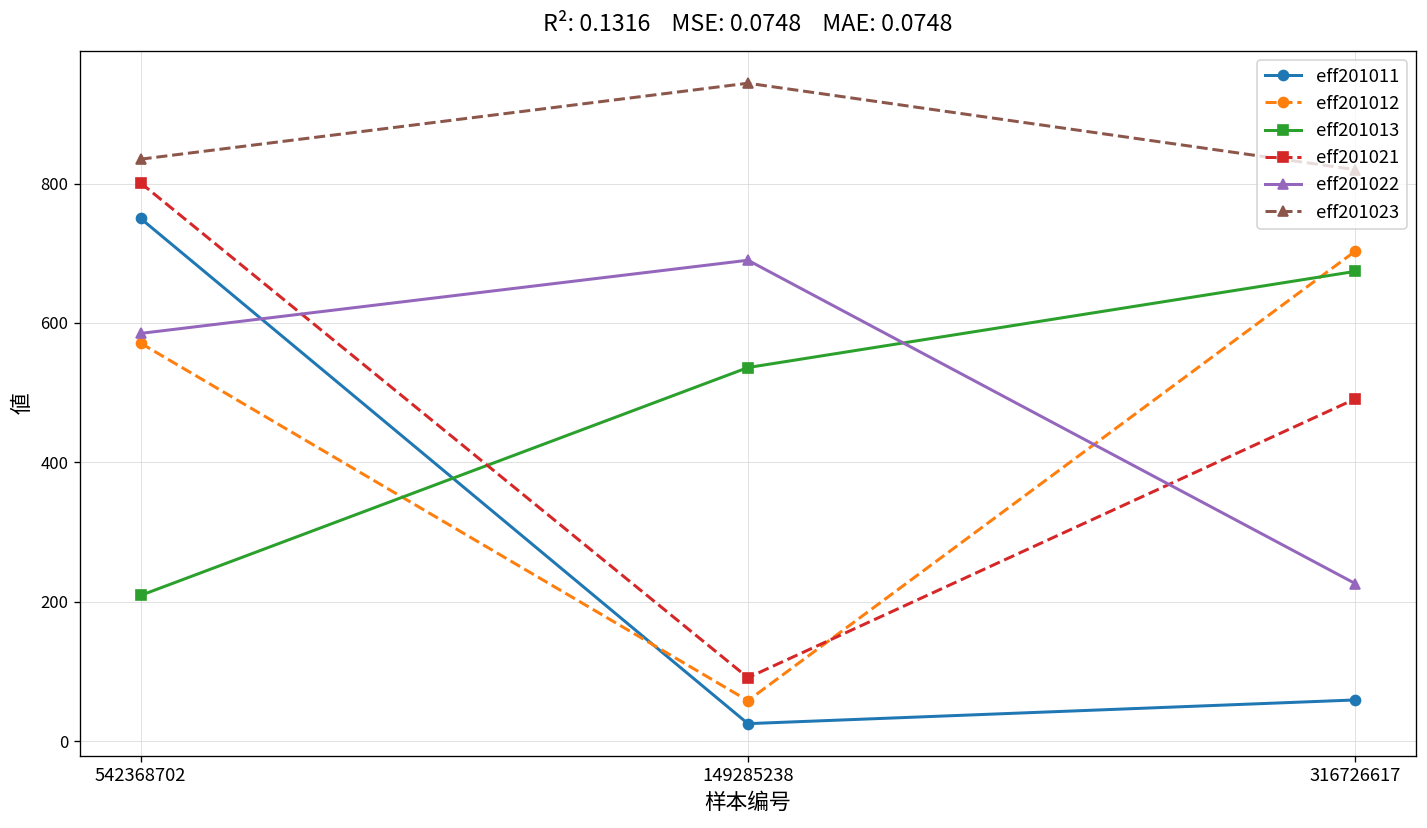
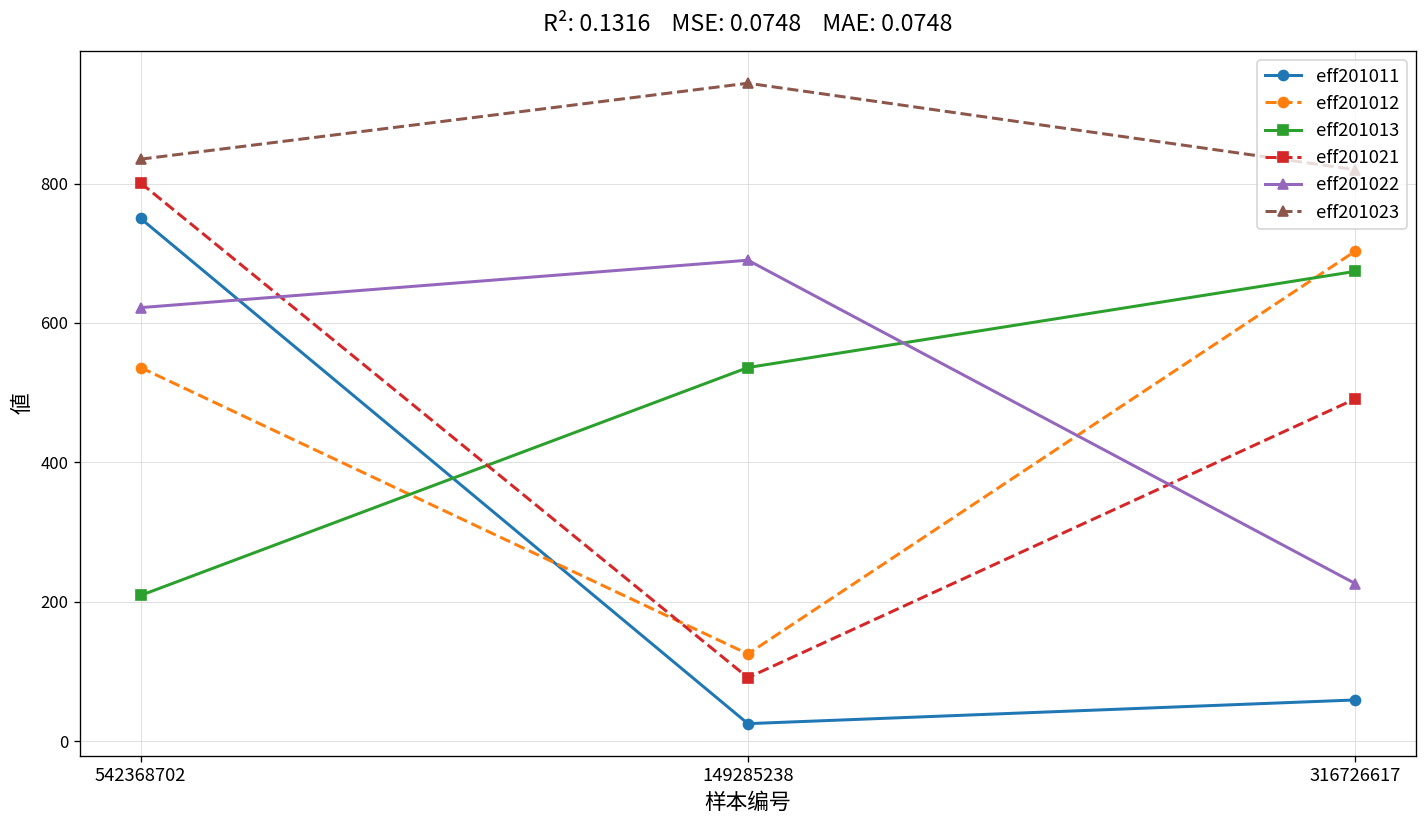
  {
    "eff201011": {
      "542368702": 750,
      "149285238": 30,
      "316726617": 60
    },
    "eff201012": {
-     "542368702": 570,
-     "149285238": 60,
+     "542368702": 540,
+     "149285238": 130,
      "316726617": 700
    },
    "eff201013": {
      "542368702": 210,
      "149285238": 540,
      "316726617": 670
    },
    "eff201021": {
      "542368702": 800,
      "149285238": 90,
      "316726617": 490
    },
    "eff201022": {
-     "542368702": 590,
+     "542368702": 620,
      "149285238": 690,
      "316726617": 230
    },
    "eff201023": {
      "542368702": 840,
      "149285238": 940
    }
  }
